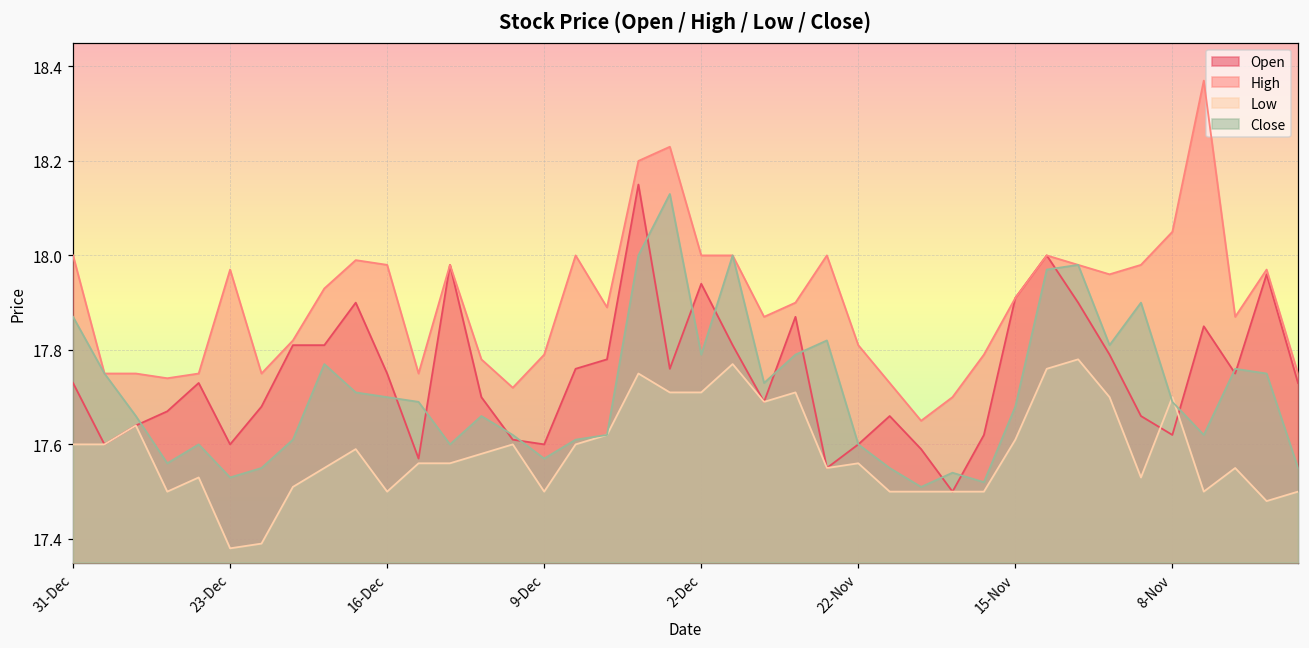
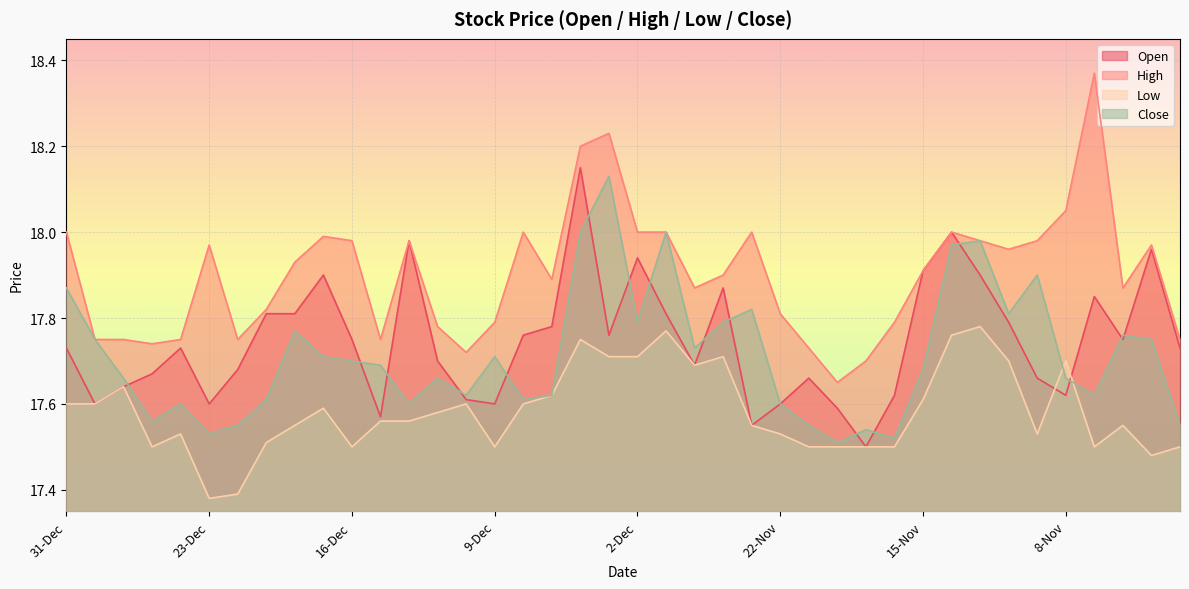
  {
    "Low": {
      "31-Dec": 17.60,
      "23-Dec": 17.38,
      "16-Dec": 17.50,
      "9-Dec": 17.50,
      "2-Dec": 17.71,
-     "22-Nov": 17.56,
+     "22-Nov": 17.53,
      "15-Nov": 17.61,
      "8-Nov": 17.70
    },
    "Close": {
      "31-Dec": 17.87,
      "23-Dec": 17.53,
      "16-Dec": 17.70,
-     "9-Dec": 17.57,
+     "9-Dec": 17.71,
      "2-Dec": 17.79,
      "15-Nov": 17.68,
-     "8-Nov": 17.69
+     "8-Nov": 17.66
    }
  }
